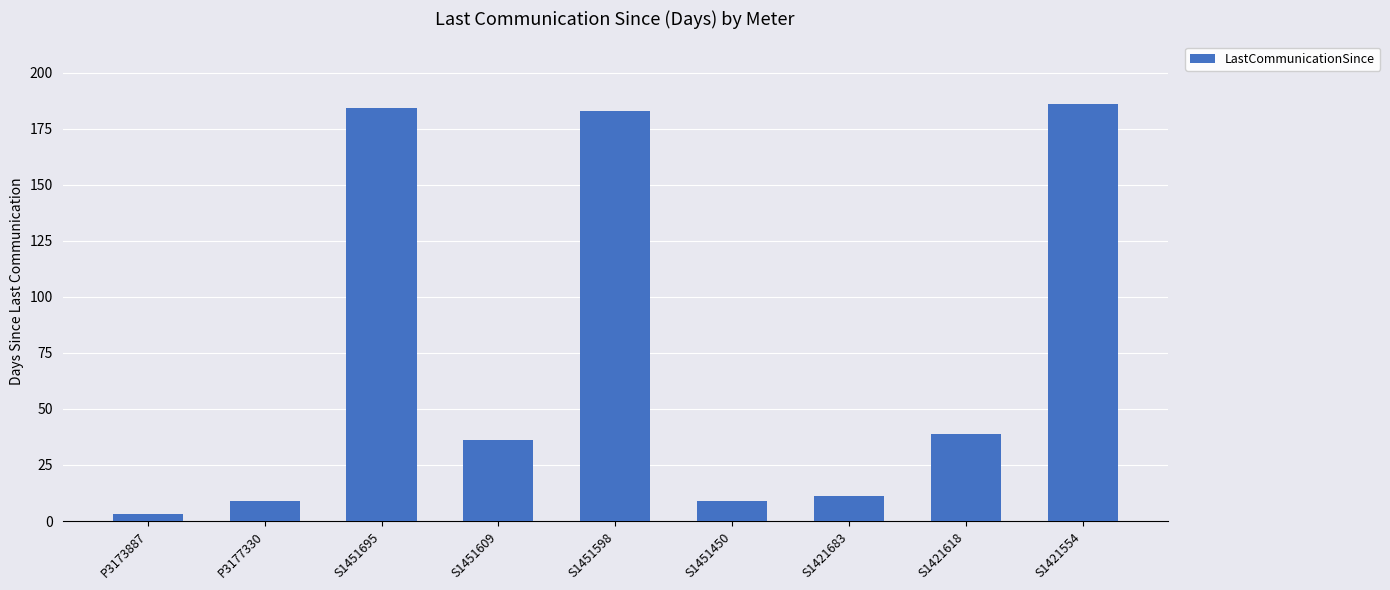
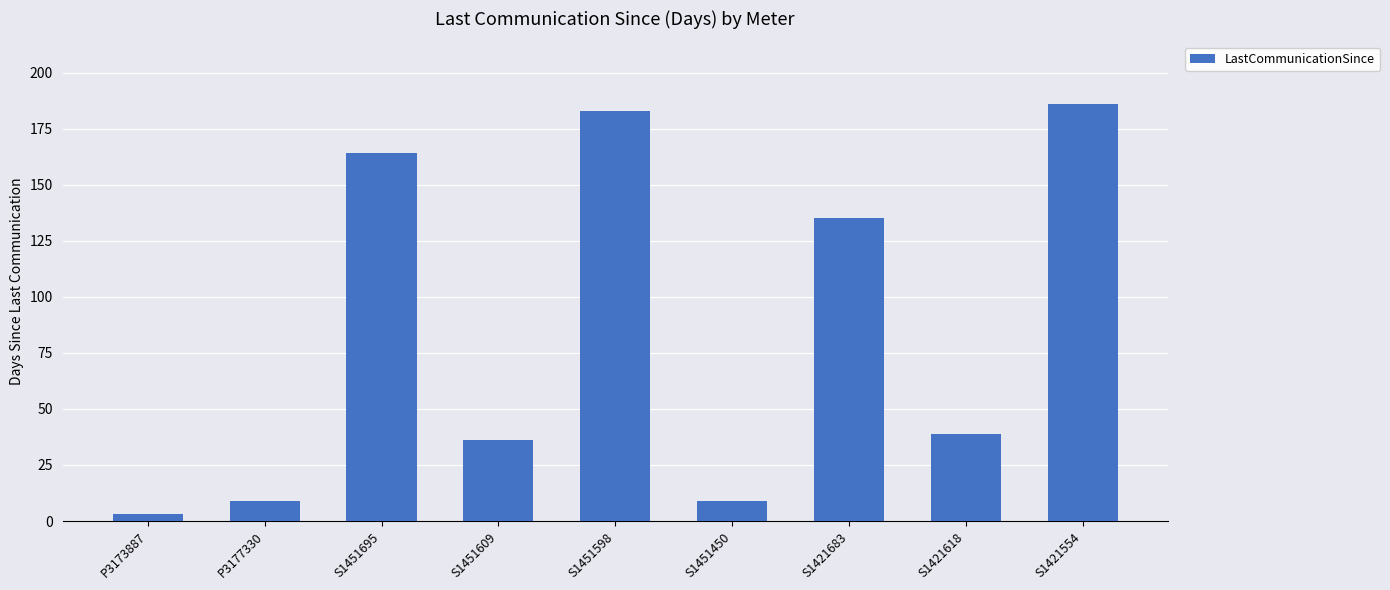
  {
    "P3173887": 3,
    "P3177330": 9,
-   "S1451695": 184,
+   "S1451695": 164,
    "S1451609": 36,
    "S1451598": 183,
    "S1451450": 9,
-   "S1421683": 11,
+   "S1421683": 135,
    "S1421618": 39,
    "S1421554": 186
  }
